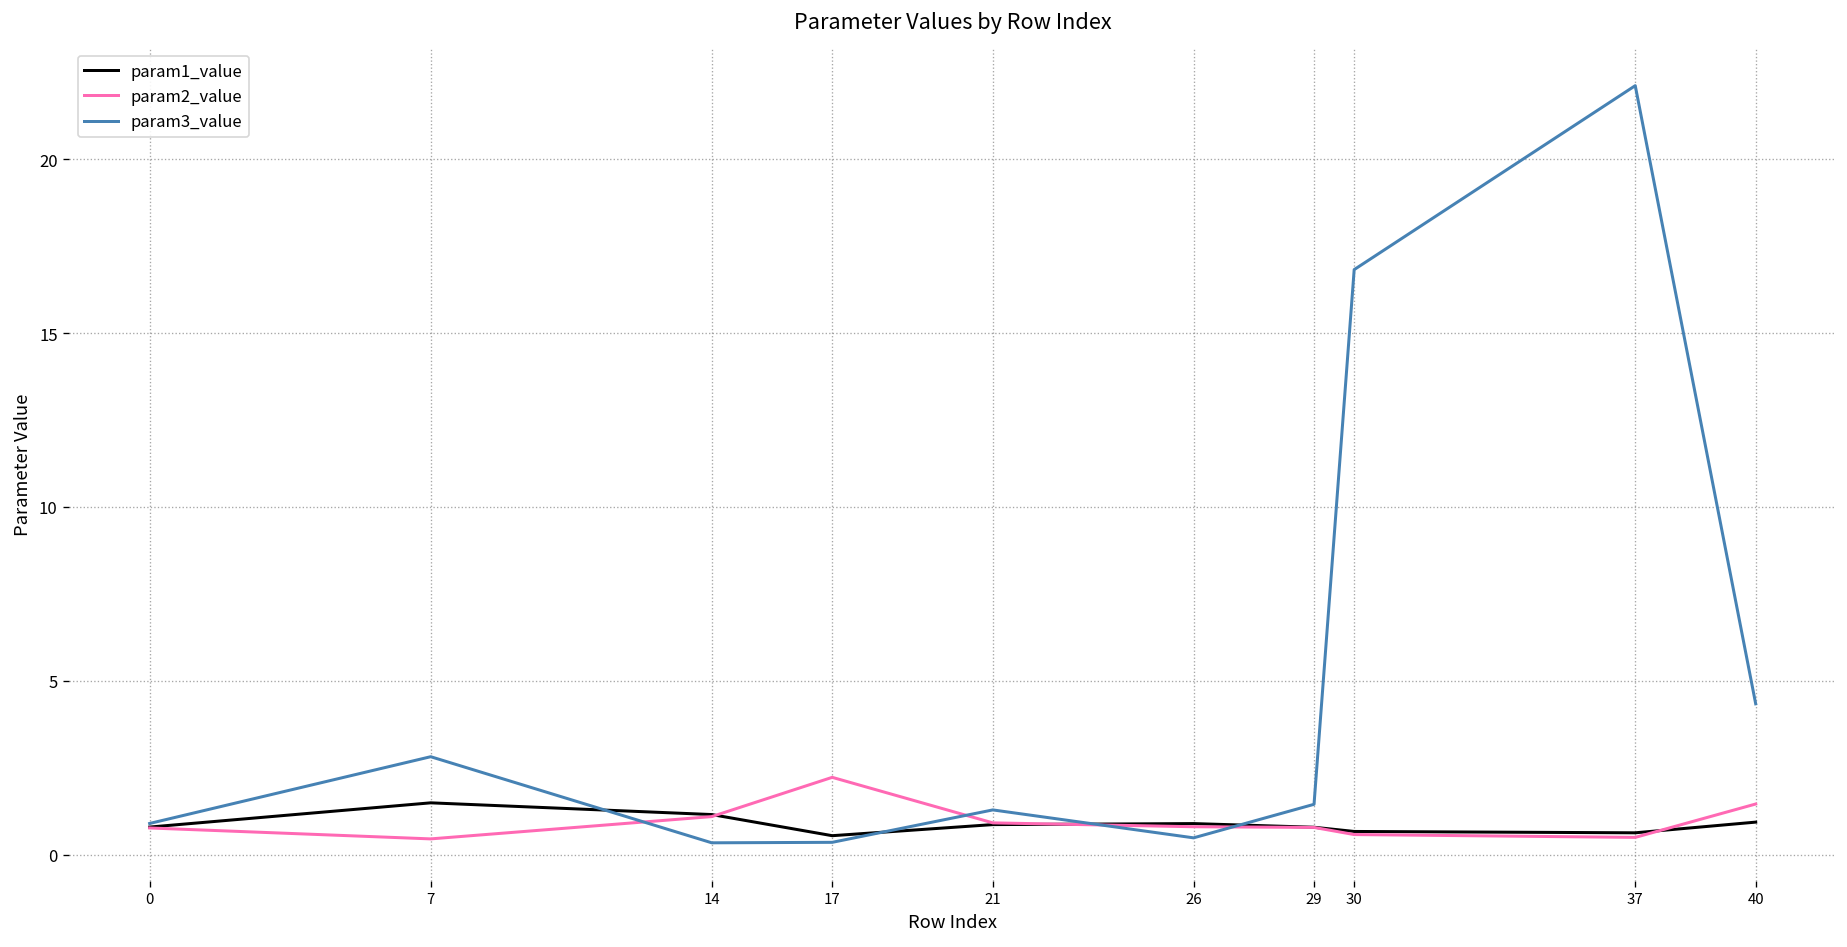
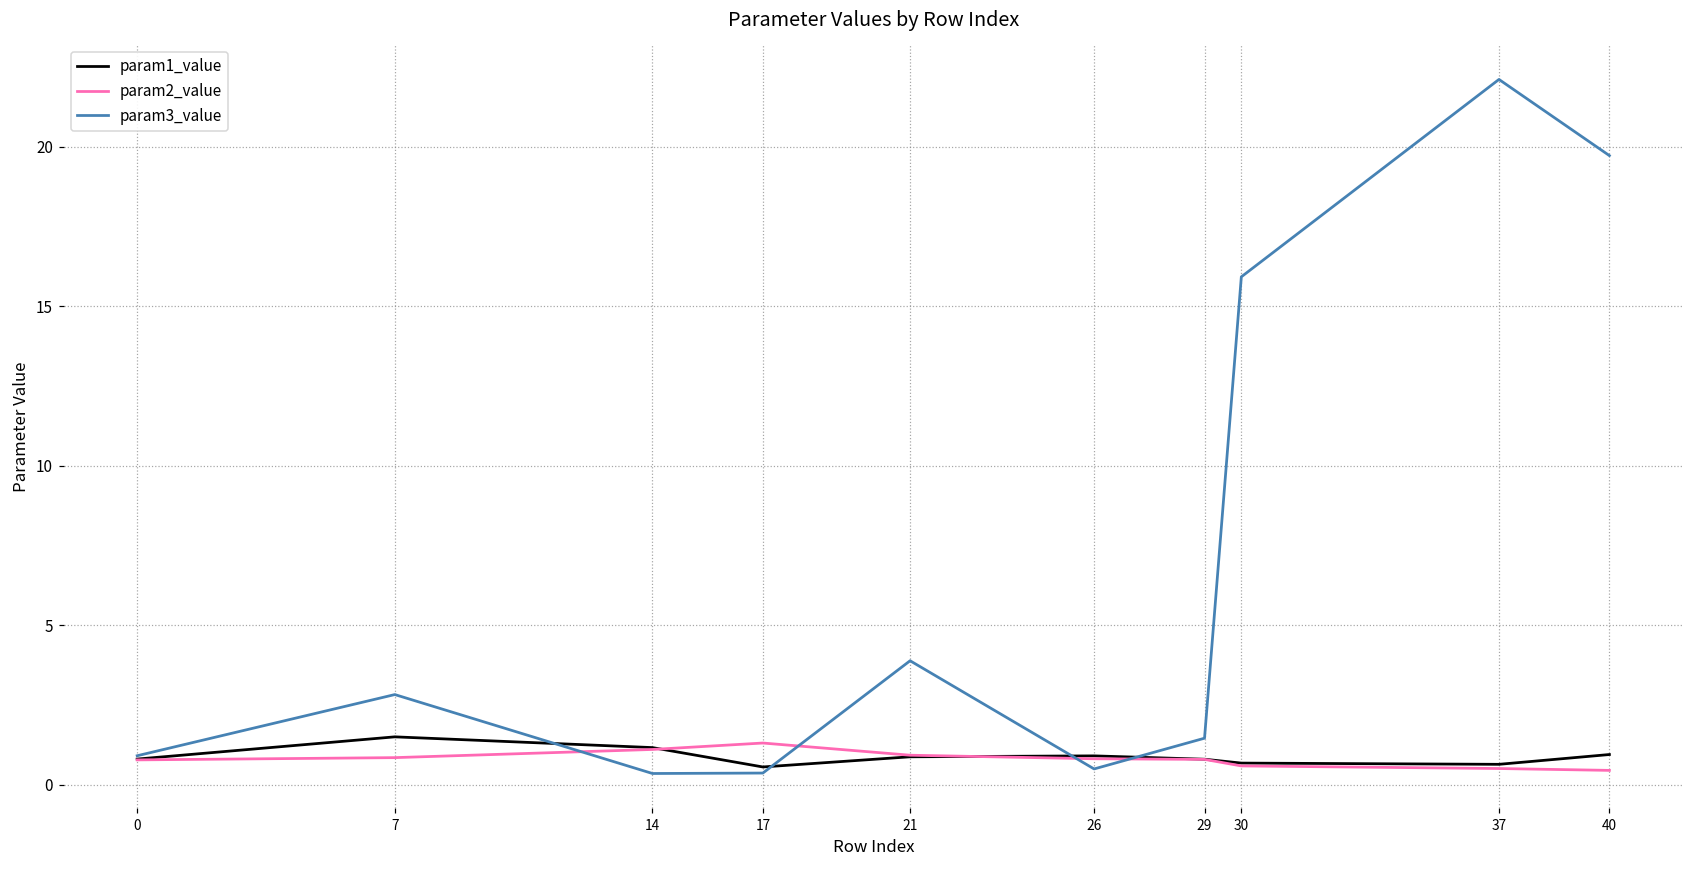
  {
    "param1_value": {
      "7": 1.5,
      "17": 0.6,
      "26": 0.9,
      "30": 0.7,
      "37": 0.6,
      "40": 0.9
    },
    "param2_value": {
-     "7": 0.5,
-     "17": 2.2,
+     "7": 0.8,
+     "17": 1.3,
      "26": 0.8,
      "30": 0.6,
      "37": 0.5,
-     "40": 1.5
+     "40": 0.4
    },
    "param3_value": {
      "0": 0.9,
      "7": 2.8,
      "14": 0.3,
      "17": 0.4,
-     "21": 1.3,
+     "21": 3.9,
      "26": 0.5,
      "29": 1.5,
-     "30": 16.8,
+     "30": 15.9,
      "37": 22.1,
-     "40": 4.3
+     "40": 19.7
    }
  }
